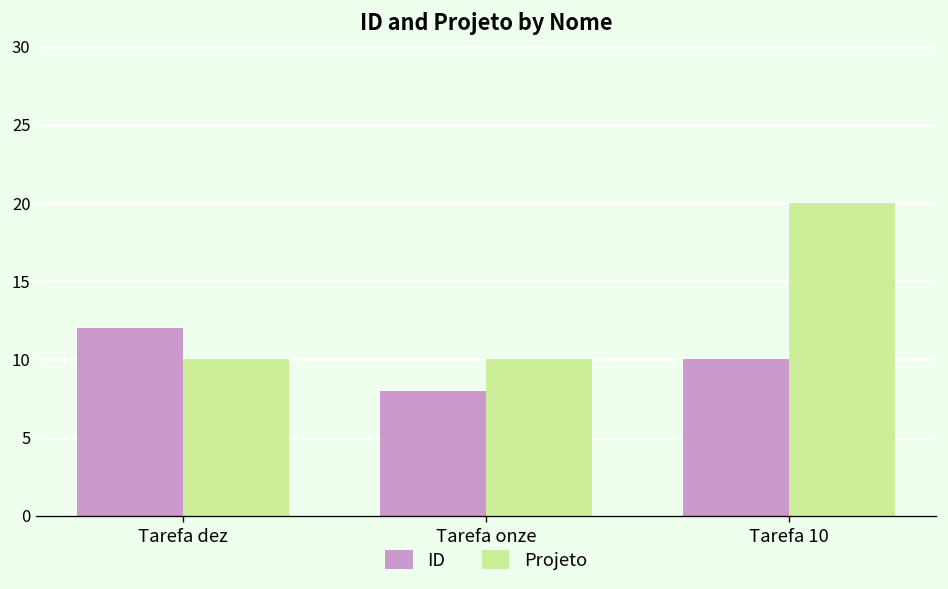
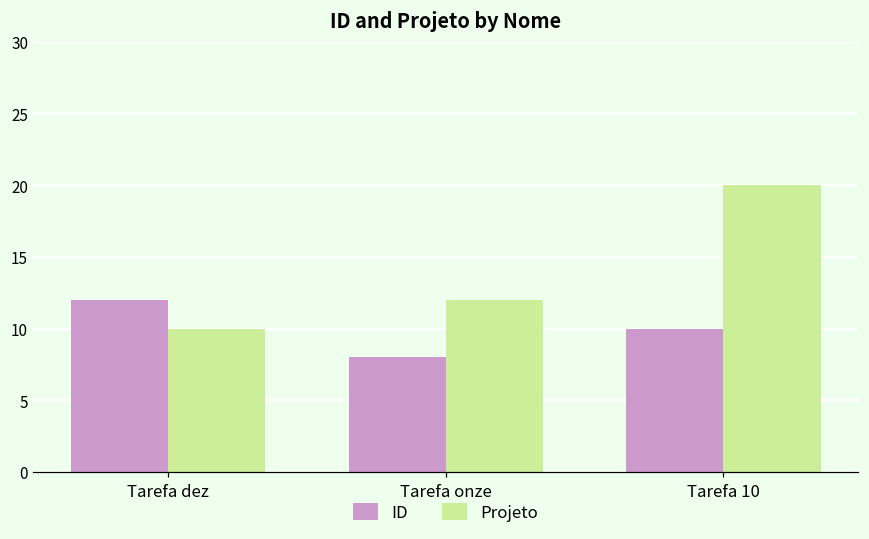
  {
    "ID": {
      "Tarefa dez": 12,
      "Tarefa onze": 8,
      "Tarefa 10": 10
    },
    "Projeto": {
      "Tarefa dez": 10,
-     "Tarefa onze": 10,
+     "Tarefa onze": 12,
      "Tarefa 10": 20
    }
  }
